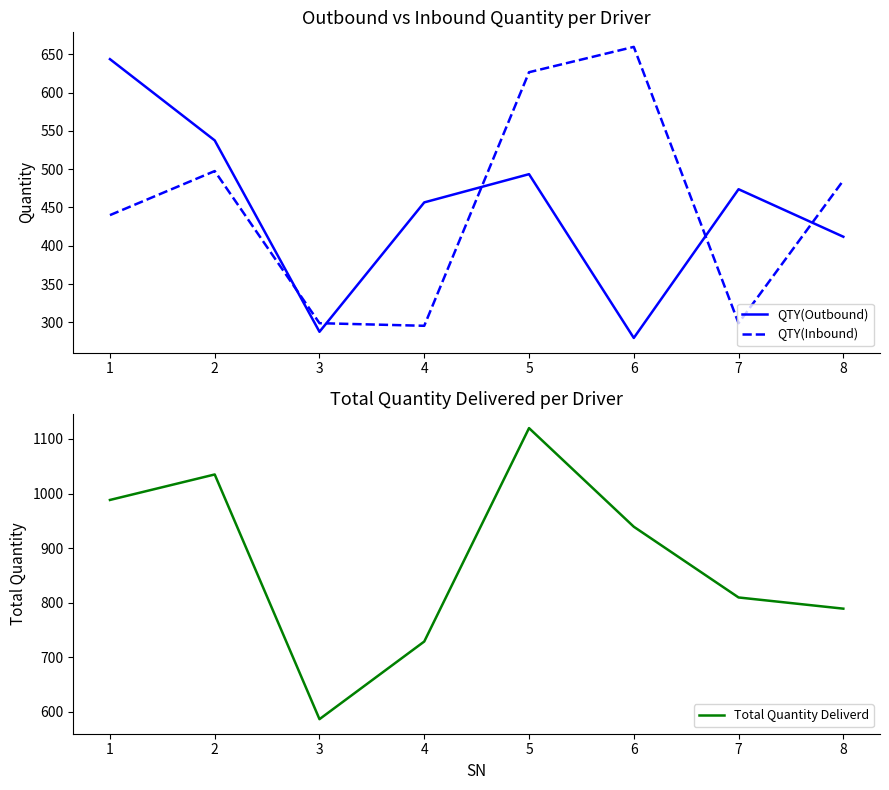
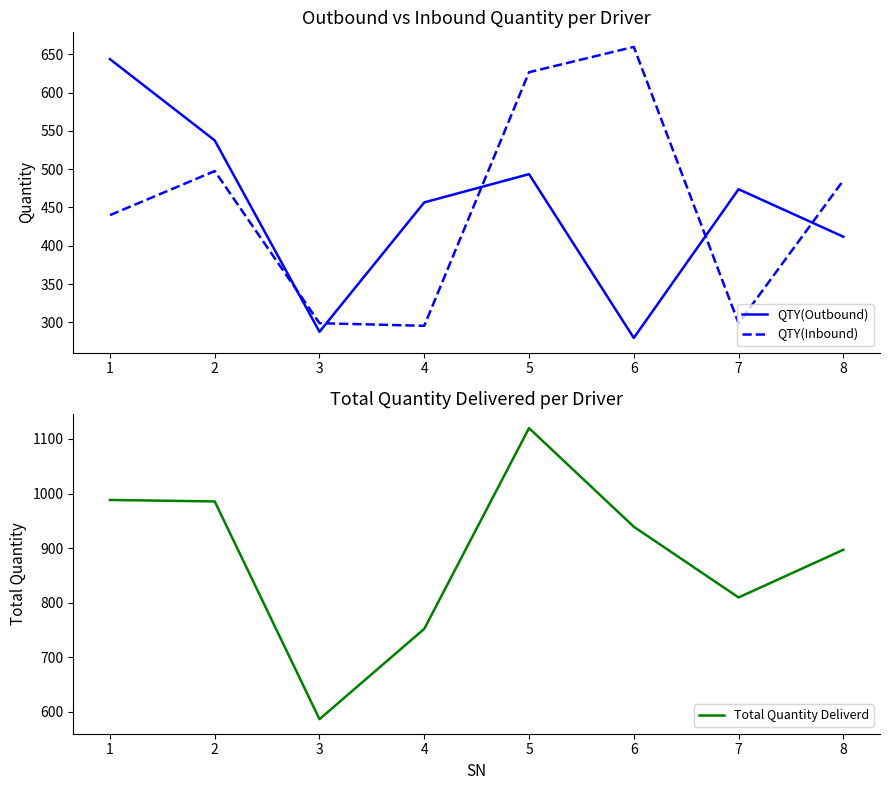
  {
    "Total Quantity Delivered per Driver": {
      "1": 990,
-     "2": 1040,
+     "2": 990,
      "3": 590,
-     "4": 730,
+     "4": 750,
      "5": 1120,
      "6": 940,
      "7": 810,
-     "8": 790
+     "8": 900
    }
  }
